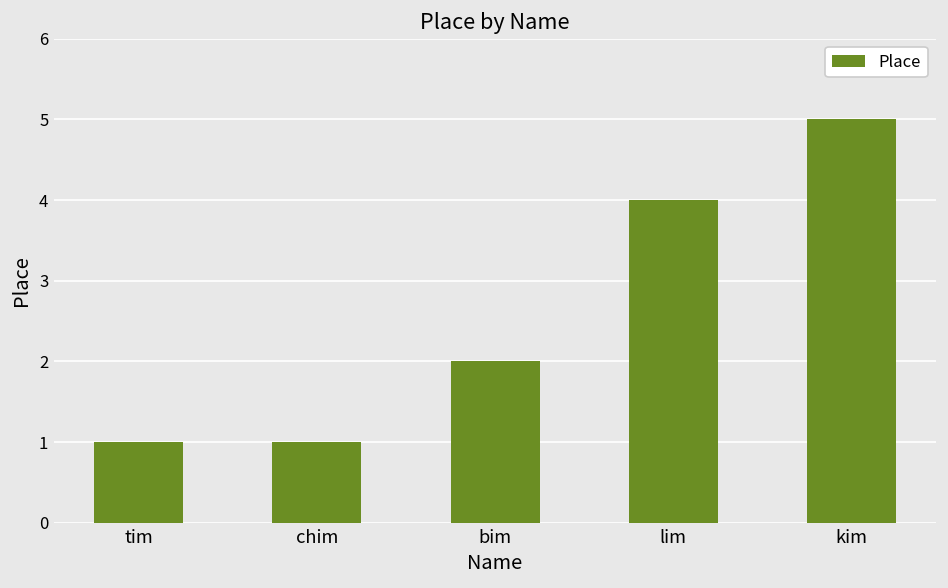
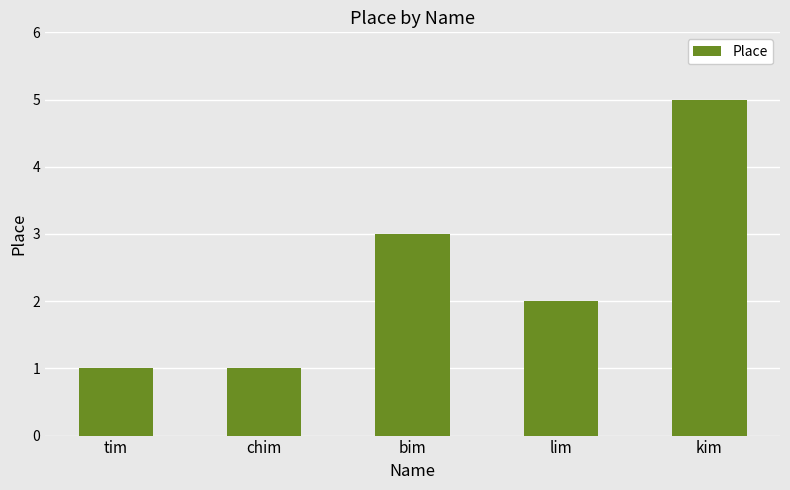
  {
    "tim": 1,
    "chim": 1,
-   "bim": 2,
-   "lim": 4,
+   "bim": 3,
+   "lim": 2,
    "kim": 5
  }
